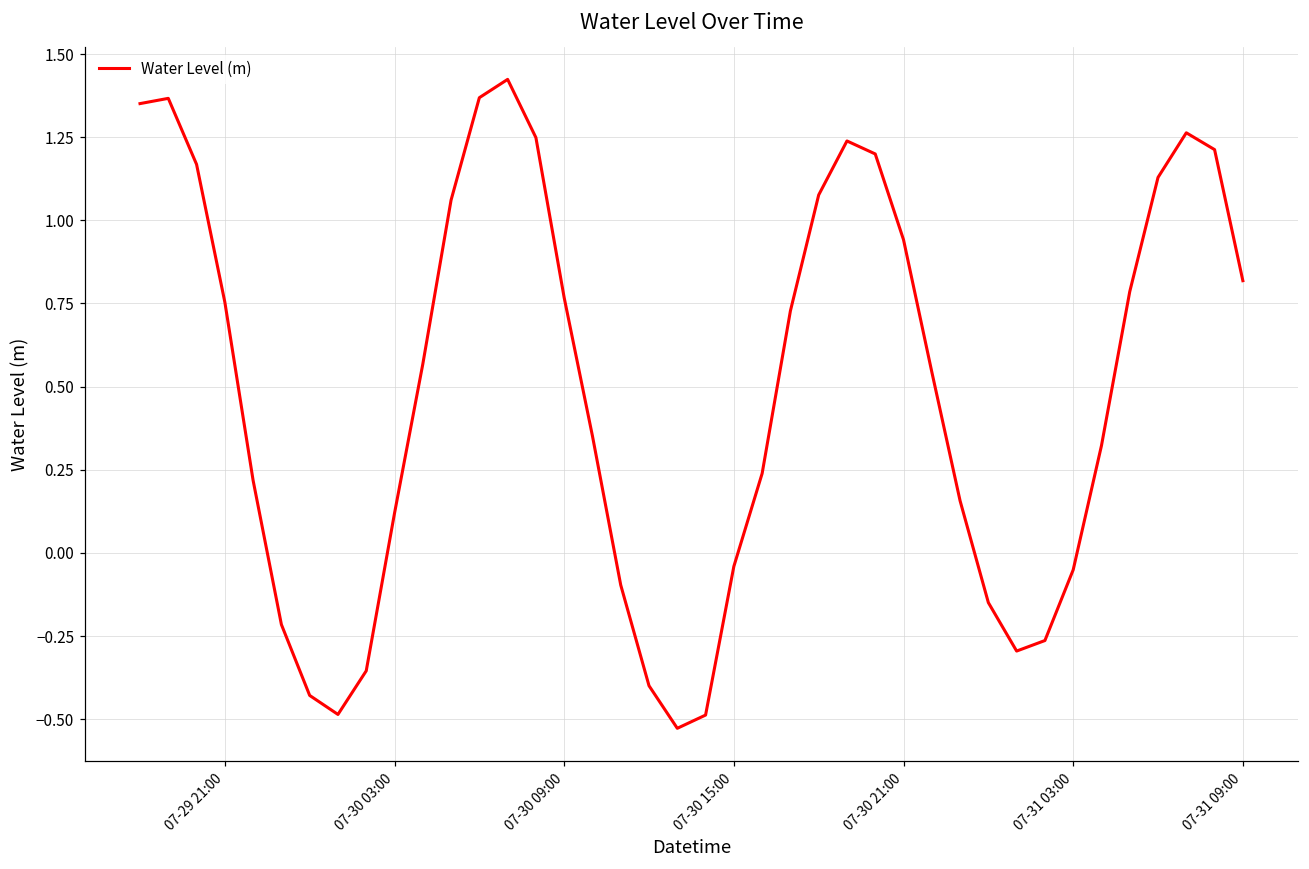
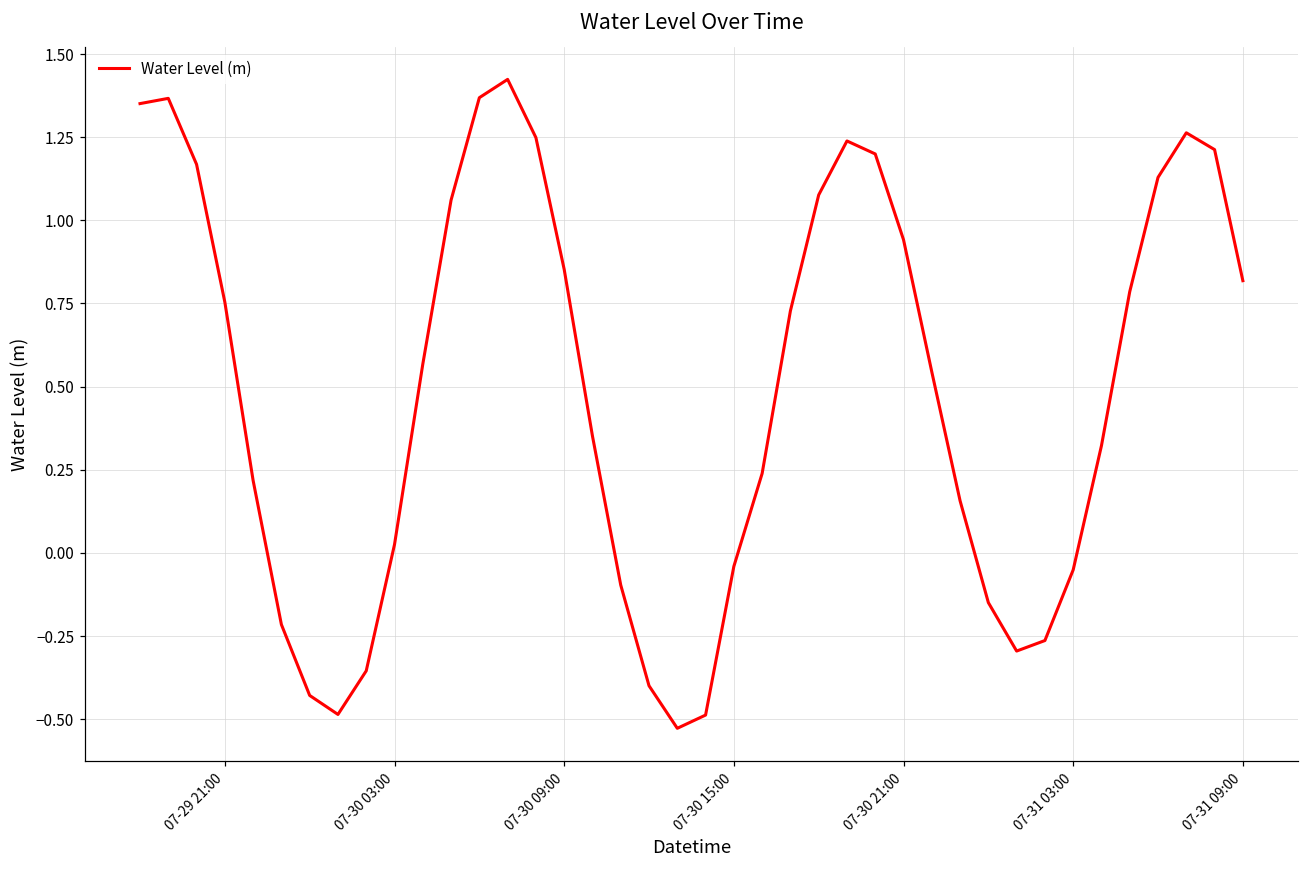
  {
    "07-29 21:00": 0.75,
-   "07-30 03:00": 0.12,
-   "07-30 09:00": 0.77,
+   "07-30 03:00": 0.03,
+   "07-30 09:00": 0.85,
    "07-30 15:00": -0.04,
    "07-30 21:00": 0.94,
    "07-31 03:00": -0.05,
    "07-31 09:00": 0.82
  }
